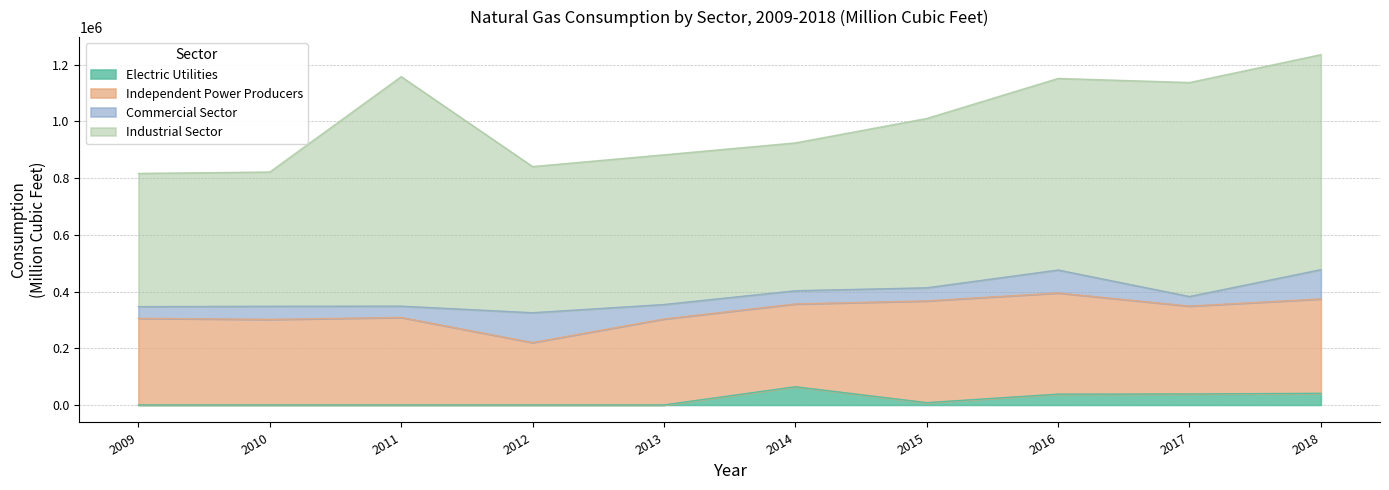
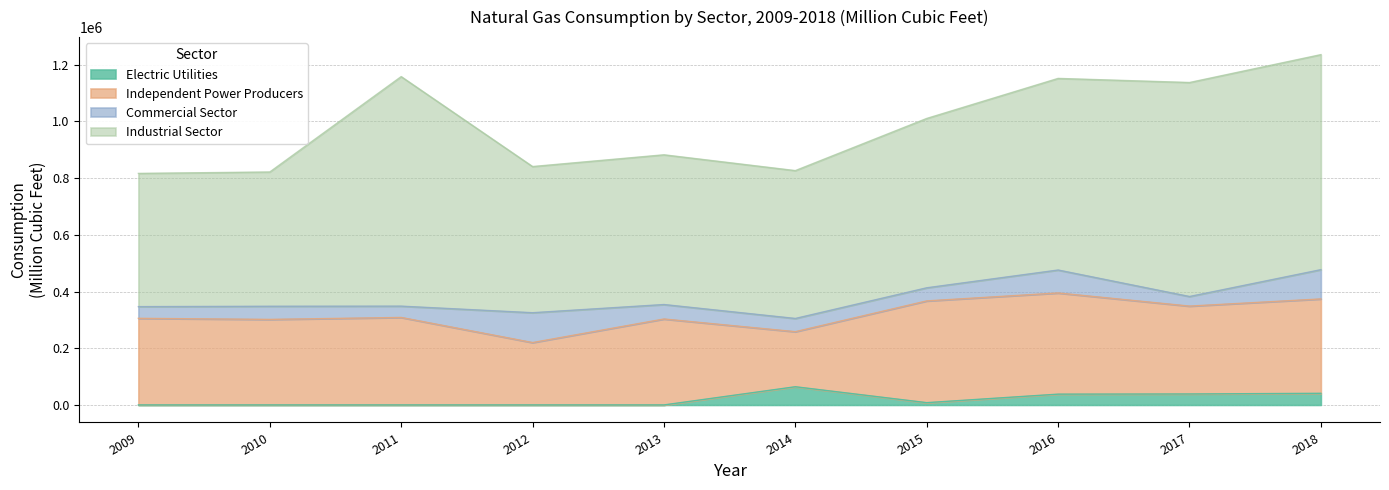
  {
    "Electric Utilities": {
      "2009": 0,
      "2010": 0,
      "2011": 0,
      "2012": 0,
      "2013": 0,
      "2014": 60000,
      "2015": 10000,
      "2016": 40000,
      "2017": 40000,
      "2018": 40000
    },
    "Independent Power Producers": {
      "2009": 310000,
      "2010": 300000,
      "2011": 310000,
      "2012": 220000,
      "2013": 300000,
-     "2014": 290000,
+     "2014": 190000,
      "2015": 360000,
      "2016": 360000,
      "2017": 310000,
      "2018": 330000
    },
    "Commercial Sector": {
      "2009": 40000,
      "2010": 50000,
      "2011": 40000,
      "2012": 110000,
      "2013": 50000,
      "2014": 50000,
      "2015": 50000,
      "2016": 80000,
      "2017": 30000,
      "2018": 100000
    },
    "Industrial Sector": {
      "2009": 470000,
      "2010": 470000,
      "2011": 810000,
      "2012": 520000,
      "2013": 530000,
      "2014": 520000,
      "2015": 600000,
      "2016": 680000,
      "2017": 750000,
      "2018": 760000
    }
  }
